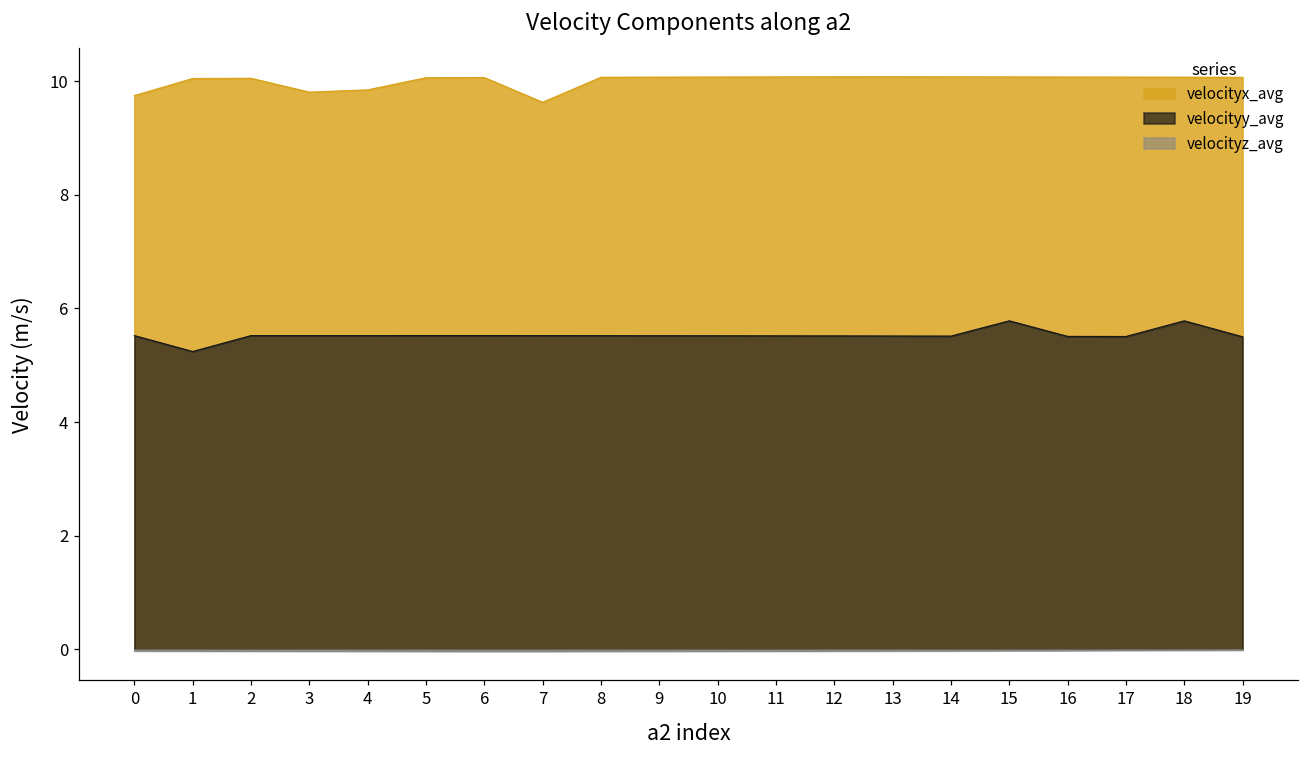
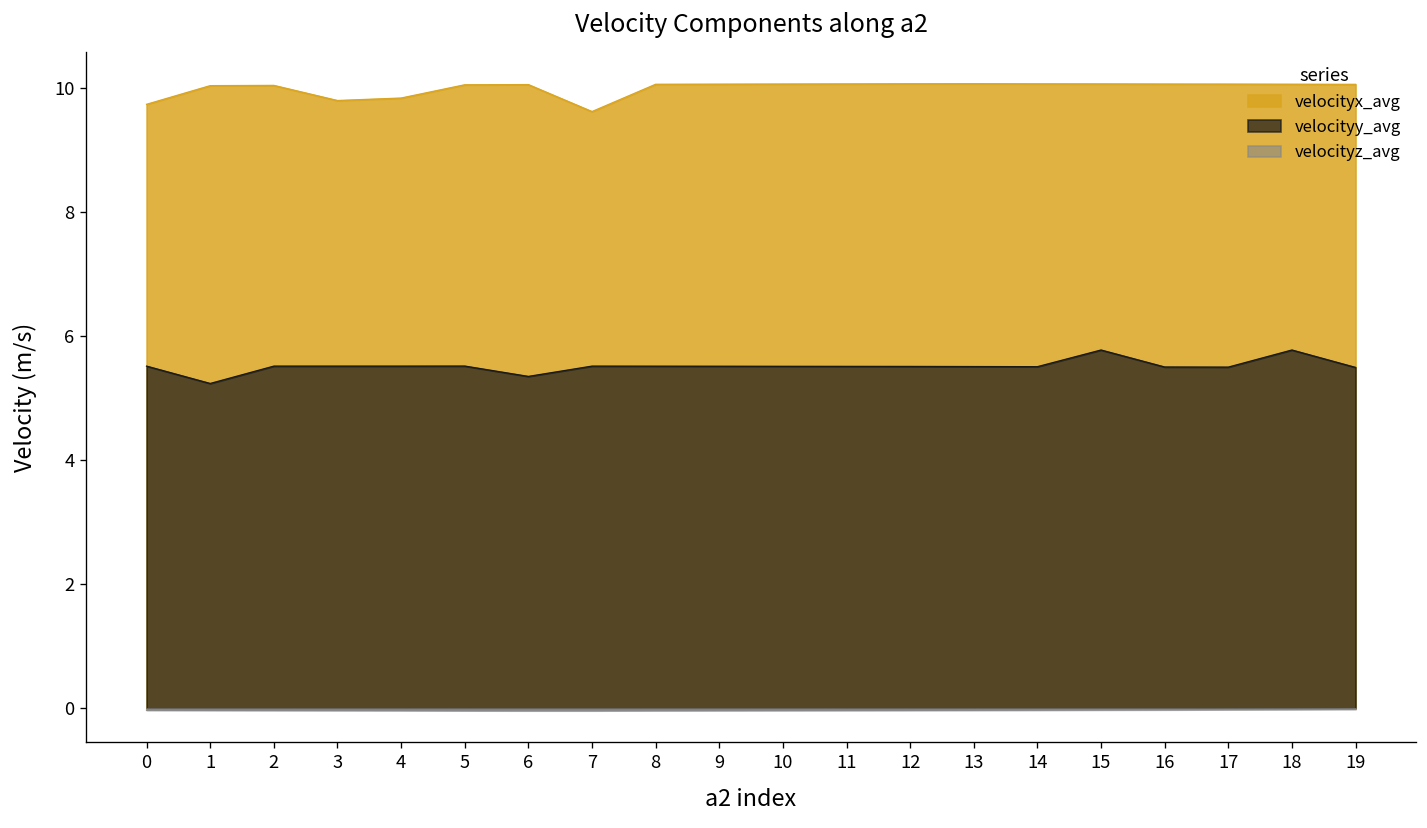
  {
    "velocityx_avg": {
      "0": 9.7,
      "1": 10.0,
      "2": 10.0,
      "3": 9.8,
      "4": 9.8,
      "5": 10.1,
      "6": 10.1,
      "7": 9.6,
      "8": 10.1,
      "9": 10.1,
      "10": 10.1,
      "11": 10.1,
      "12": 10.1,
      "13": 10.1,
      "14": 10.1,
      "15": 10.1,
      "16": 10.1,
      "17": 10.1,
      "18": 10.1,
      "19": 10.1
    },
    "velocityy_avg": {
      "0": 5.5,
      "1": 5.2,
      "2": 5.5,
      "3": 5.5,
      "4": 5.5,
      "5": 5.5,
-     "6": 5.5,
+     "6": 5.4,
      "7": 5.5,
      "8": 5.5,
      "9": 5.5,
      "10": 5.5,
      "11": 5.5,
      "12": 5.5,
      "13": 5.5,
      "14": 5.5,
      "15": 5.8,
      "16": 5.5,
      "17": 5.5,
      "18": 5.8,
      "19": 5.5
    }
  }
